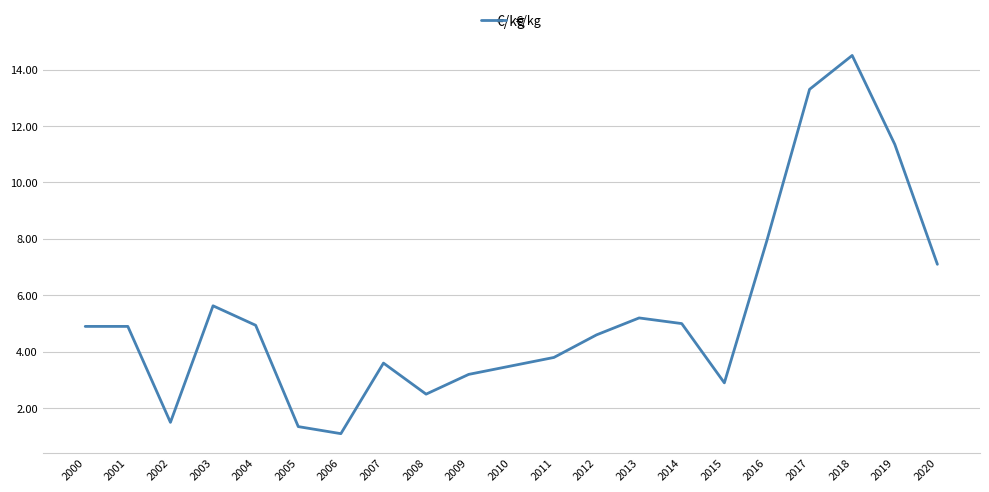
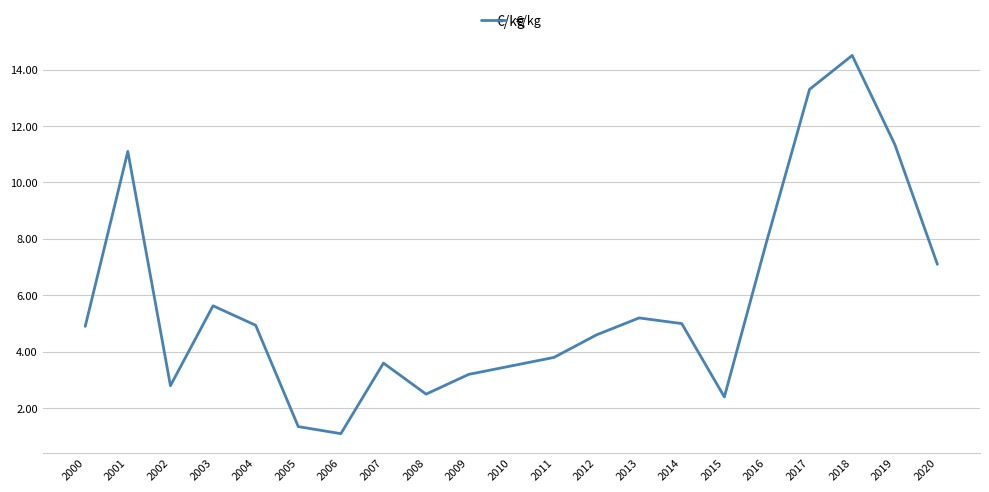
  {
    "2000": 4.9,
-   "2001": 4.9,
-   "2002": 1.5,
+   "2001": 11.1,
+   "2002": 2.8,
    "2003": 5.6,
    "2004": 4.9,
    "2005": 1.4,
    "2006": 1.1,
    "2007": 3.6,
    "2008": 2.5,
    "2009": 3.2,
    "2010": 3.5,
    "2011": 3.8,
    "2012": 4.6,
    "2013": 5.2,
    "2014": 5.0,
-   "2015": 2.9,
+   "2015": 2.4,
    "2016": 8.0,
    "2017": 13.3,
    "2018": 14.5,
    "2019": 11.4,
    "2020": 7.1
  }
